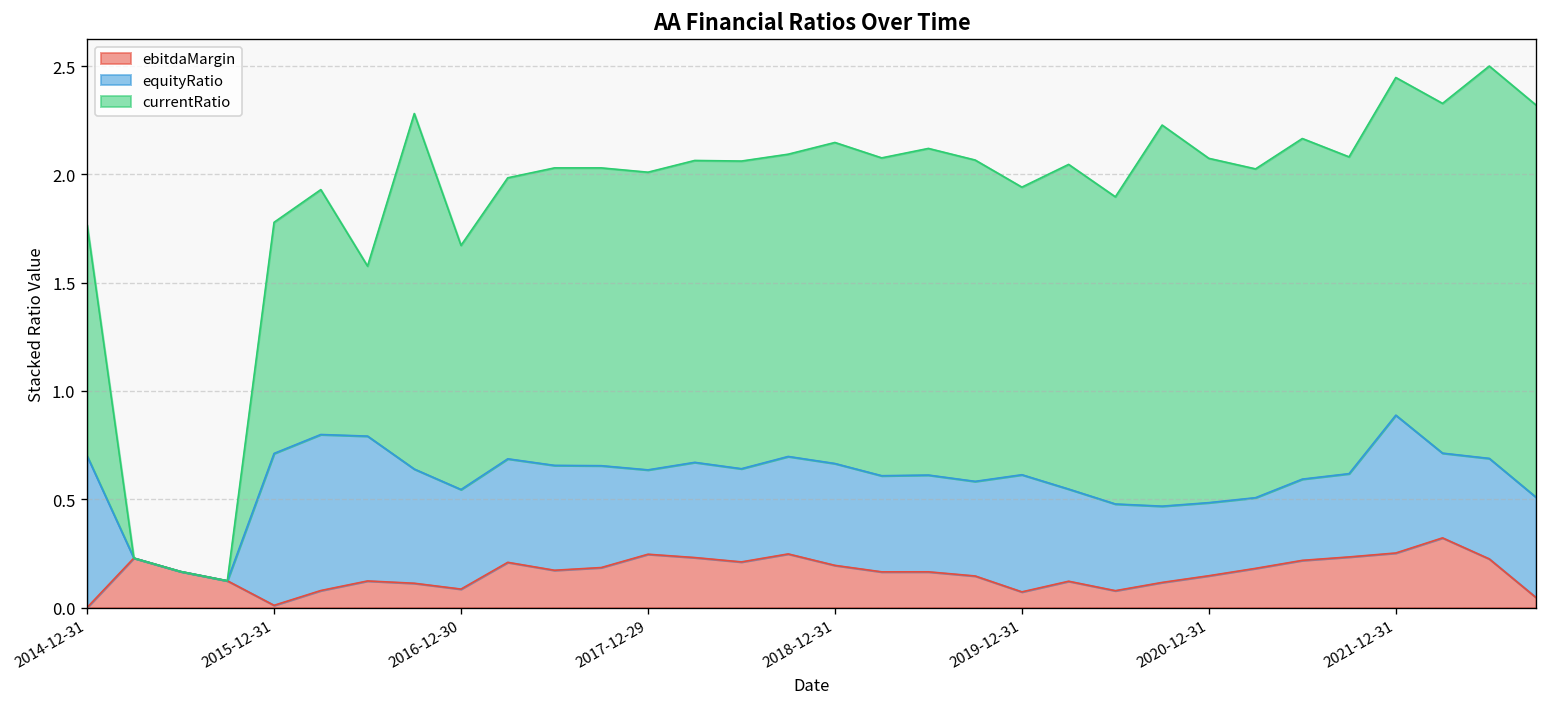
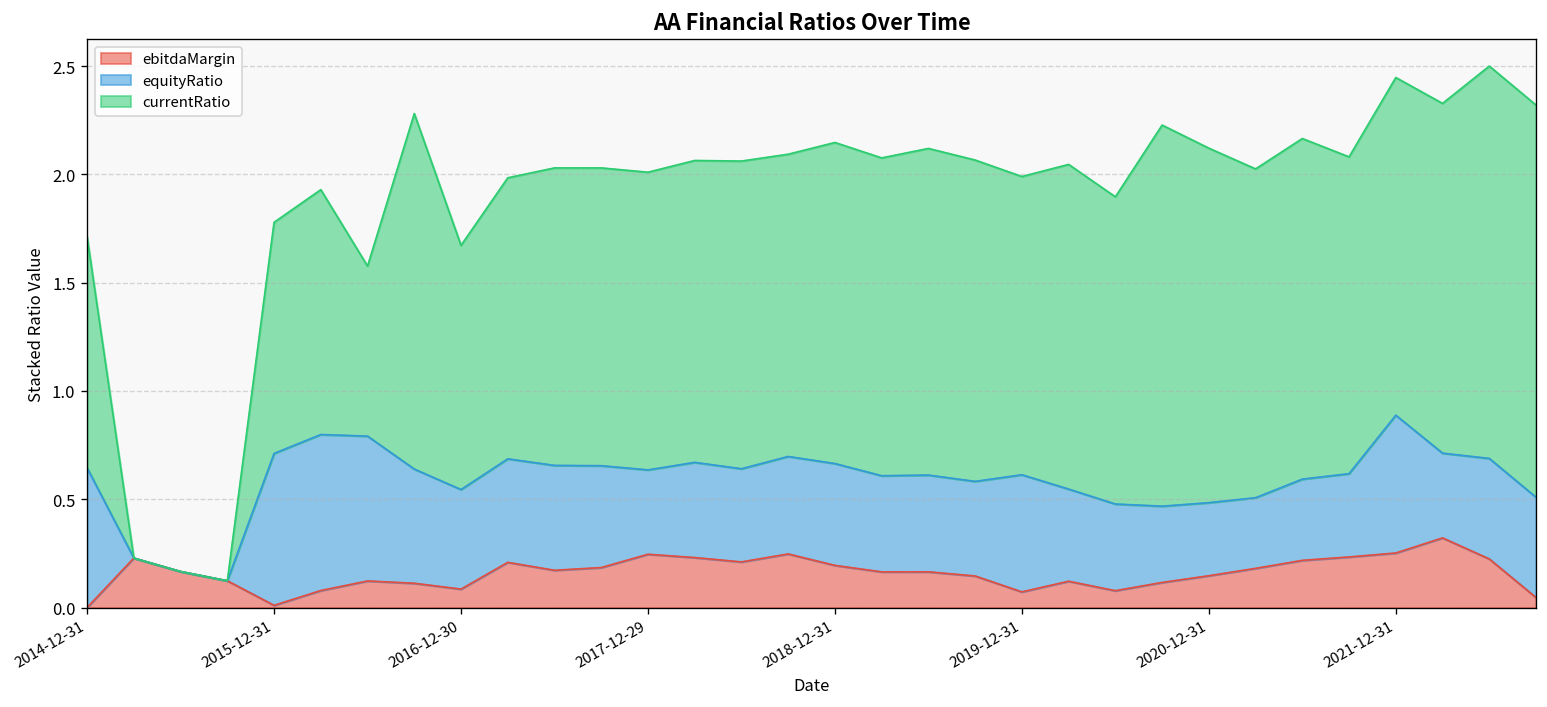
  {
    "ebitdaMargin": {
      "2014-12-31": 0.00,
      "2015-12-31": 0.01,
      "2016-12-30": 0.09,
      "2017-12-29": 0.25,
      "2018-12-31": 0.19,
      "2019-12-31": 0.07,
      "2020-12-31": 0.15,
      "2021-12-31": 0.25
    },
    "equityRatio": {
-     "2014-12-31": 0.70,
+     "2014-12-31": 0.64,
      "2015-12-31": 0.70,
      "2016-12-30": 0.46,
      "2017-12-29": 0.39,
      "2018-12-31": 0.47,
      "2019-12-31": 0.54,
      "2020-12-31": 0.34,
      "2021-12-31": 0.64
    },
    "currentRatio": {
      "2014-12-31": 1.07,
      "2015-12-31": 1.07,
      "2016-12-30": 1.13,
      "2017-12-29": 1.37,
      "2018-12-31": 1.48,
-     "2019-12-31": 1.33,
-     "2020-12-31": 1.59,
+     "2019-12-31": 1.38,
+     "2020-12-31": 1.64,
      "2021-12-31": 1.56
    }
  }
